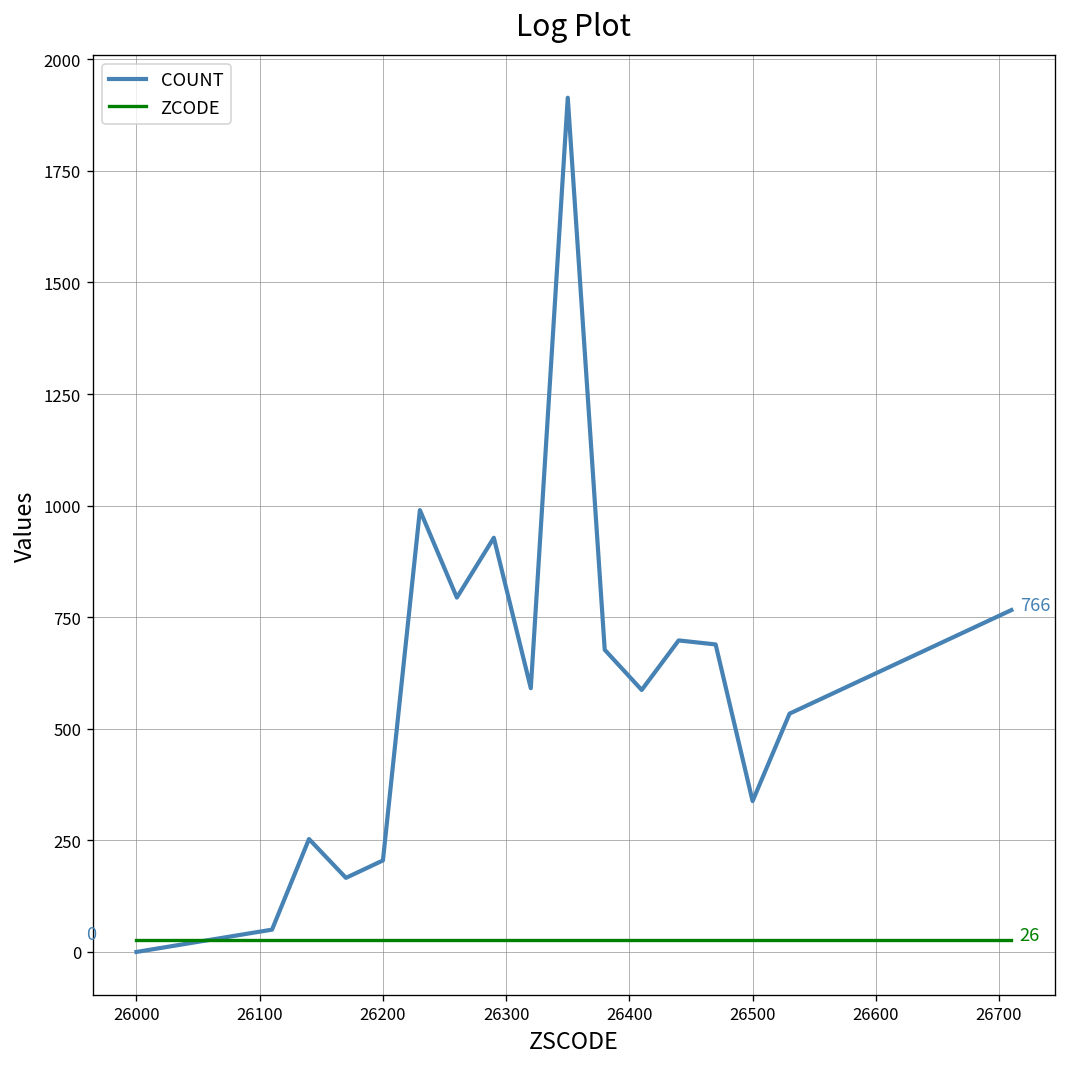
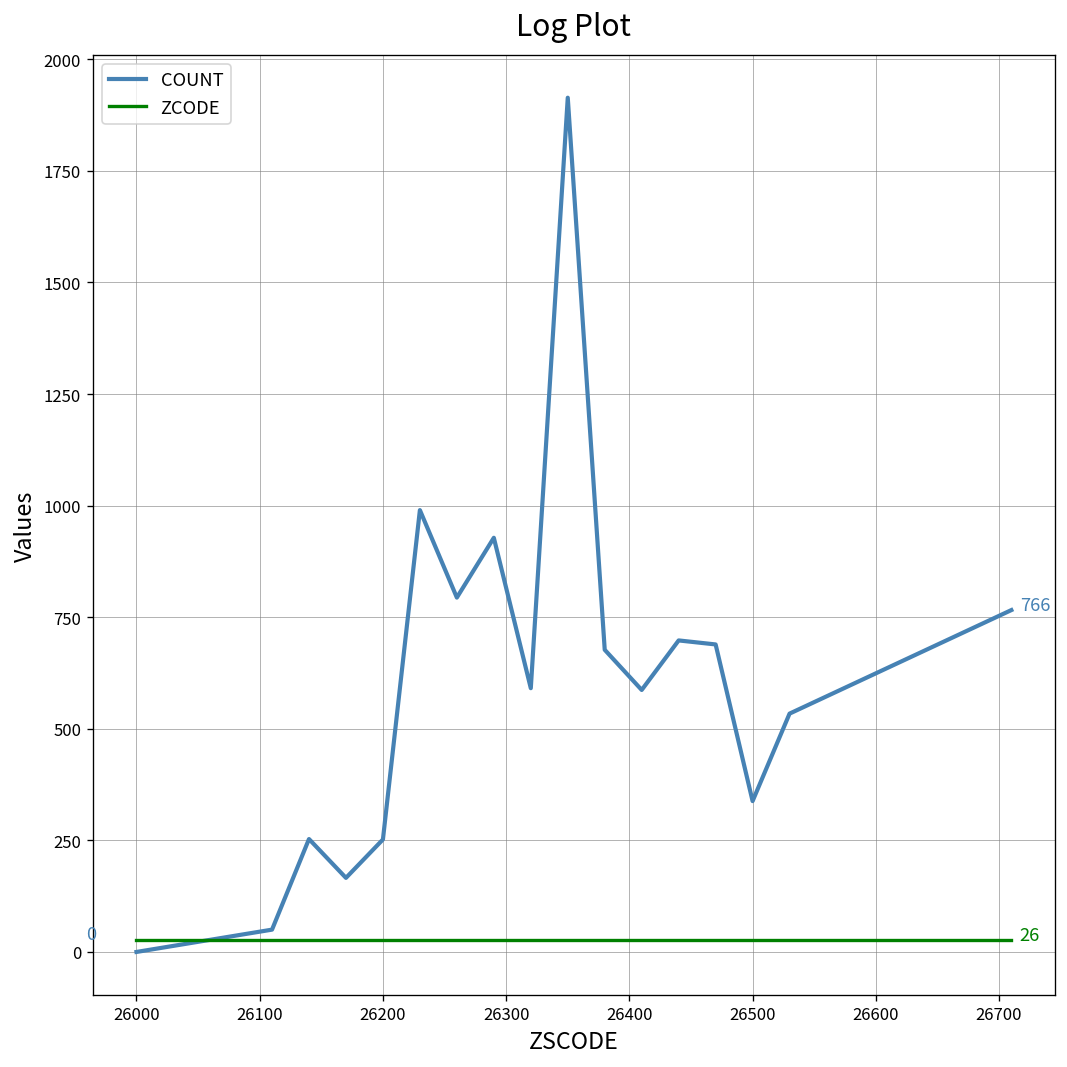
  {
    "COUNT": {
      "26000": 0,
-     "26200": 210,
+     "26200": 250,
      "26500": 340
    },
    "ZCODE": {
      "26000": 30,
      "26200": 30,
      "26500": 30
    }
  }
